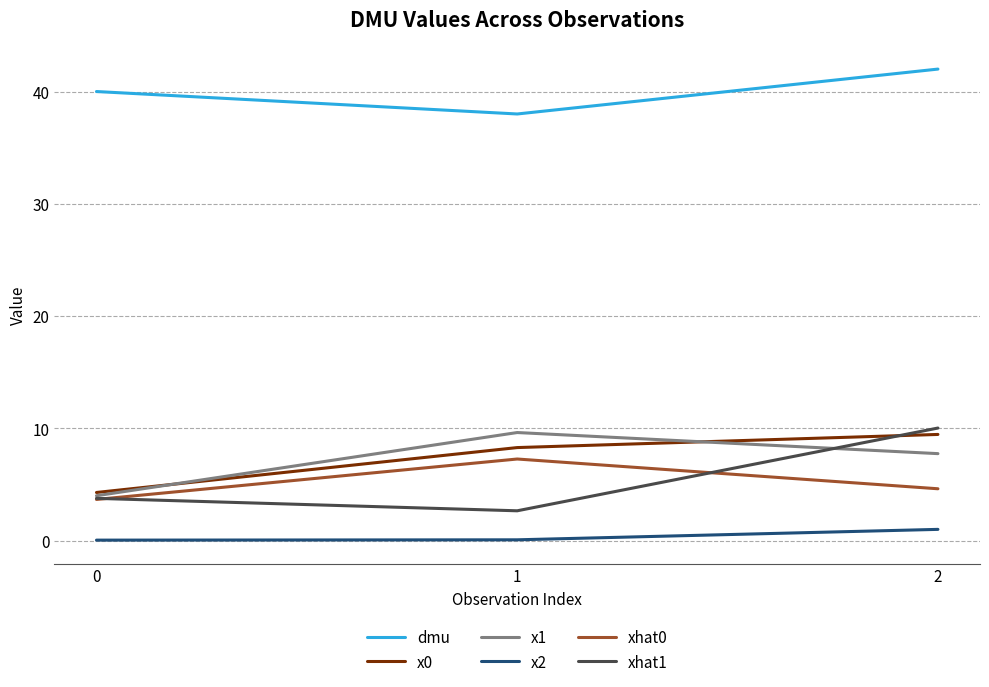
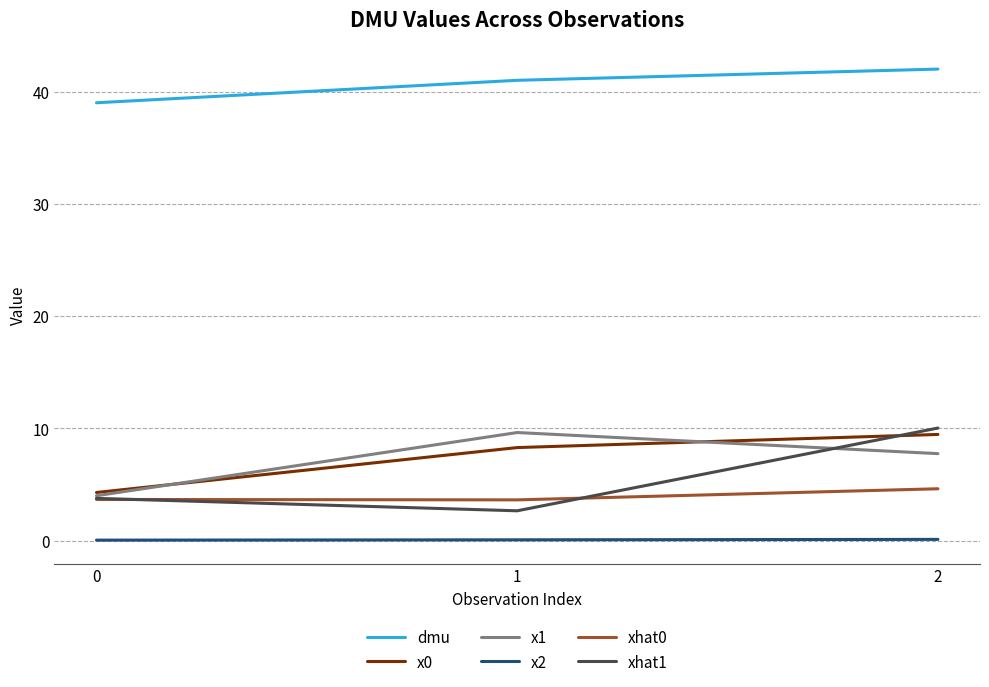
  {
    "dmu": {
-     "0": 40,
-     "1": 38,
+     "0": 39,
+     "1": 41,
      "2": 42
    },
    "x0": {
      "0": 4.3,
      "1": 8.3,
      "2": 9.5
    },
    "x1": {
      "0": 4.0,
      "1": 9.6,
      "2": 7.7
    },
    "x2": {
      "0": 0.0,
      "1": 0.1,
-     "2": 1.0
+     "2": 0.1
    },
    "xhat0": {
-     "1": 7.3,
+     "1": 3.6,
      "2": 4.6
    },
    "xhat1": {
      "1": 2.6,
      "2": 10.0
    }
  }
